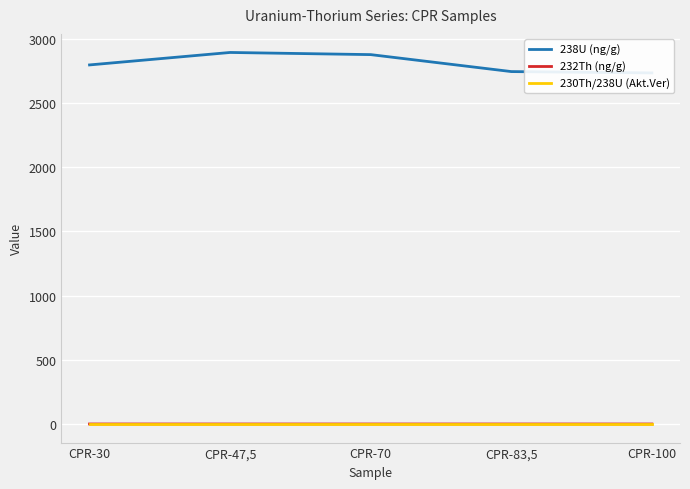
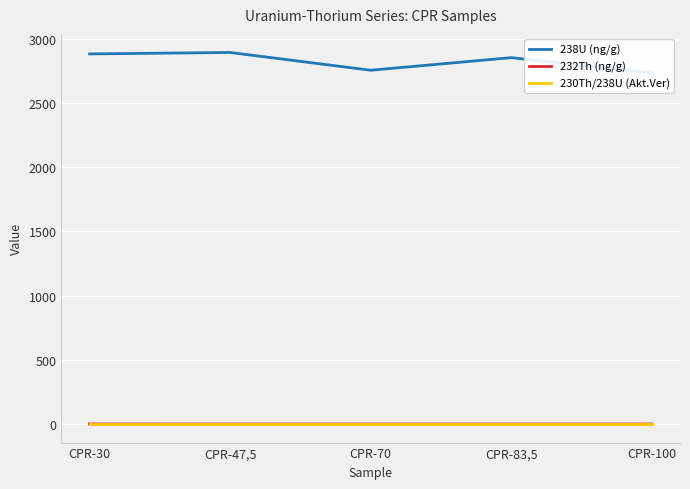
  {
    "238U (ng/g)": {
-     "CPR-30": 2800,
+     "CPR-30": 2880,
      "CPR-47,5": 2890,
-     "CPR-70": 2880,
-     "CPR-83,5": 2750
+     "CPR-70": 2760,
+     "CPR-83,5": 2850
    },
    "230Th/238U (Akt.Ver)": {
      "CPR-30": 0,
      "CPR-47,5": 0,
      "CPR-70": 0,
      "CPR-83,5": 0,
      "CPR-100": 0
    }
  }
